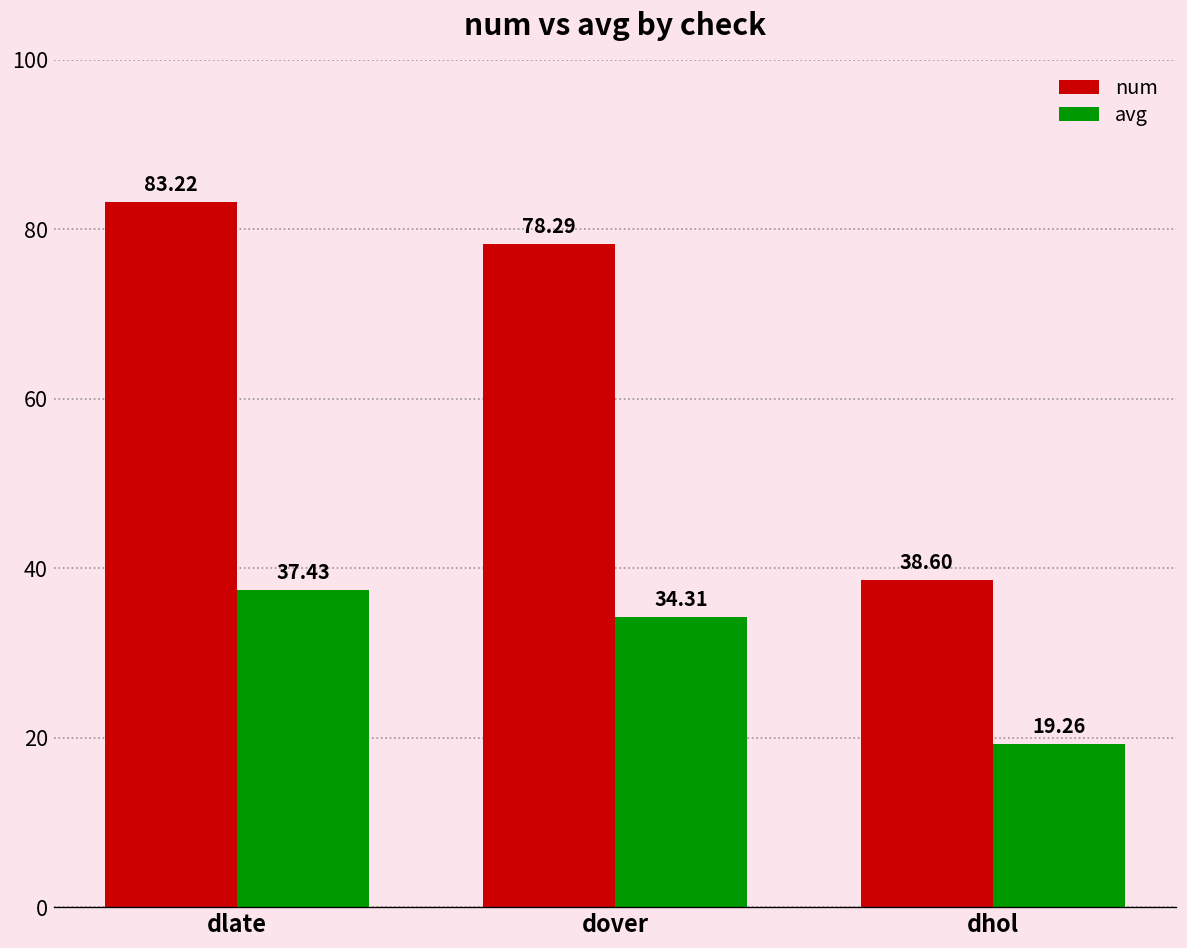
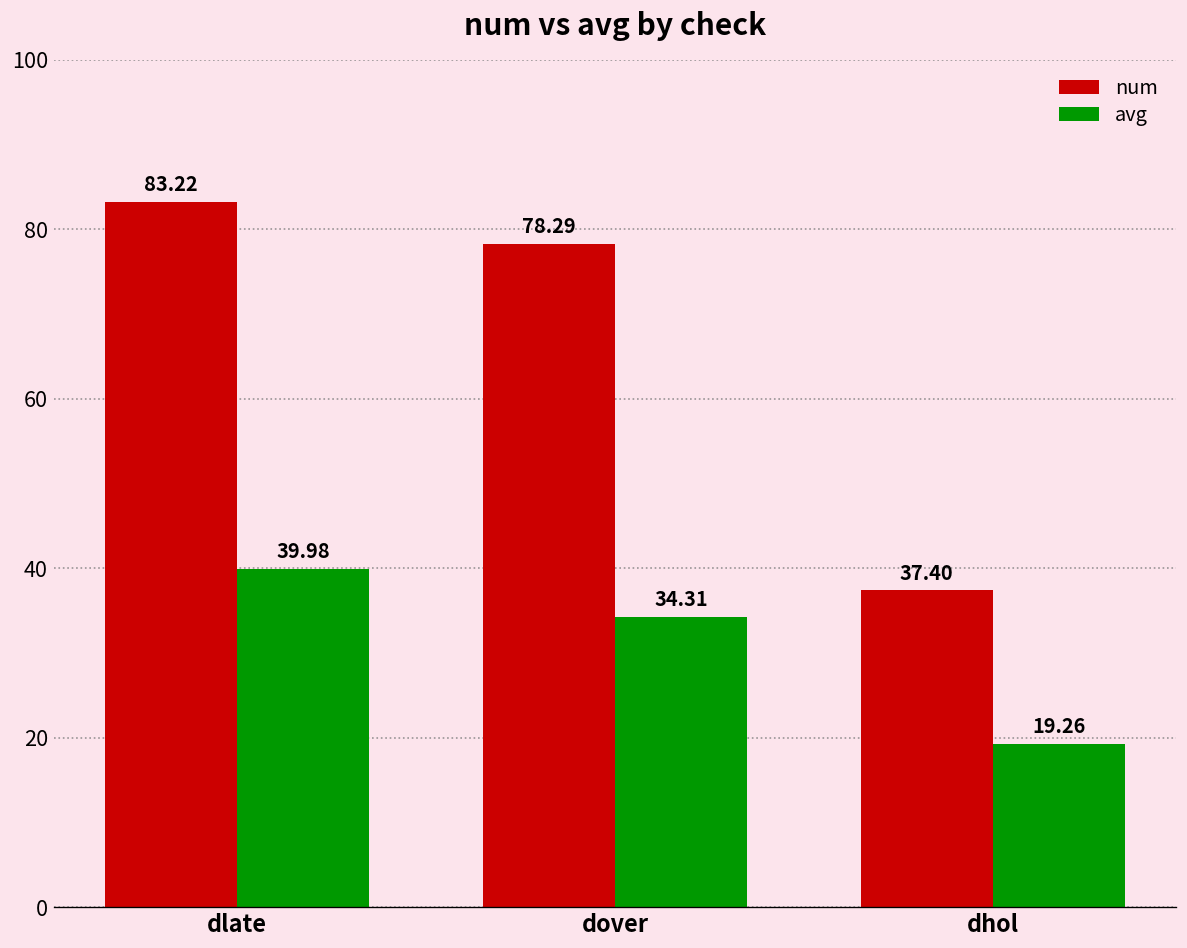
  {
    "num": {
      "dlate": 83.22,
      "dover": 78.29,
-     "dhol": 38.60
+     "dhol": 37.40
    },
    "avg": {
-     "dlate": 37.43,
+     "dlate": 39.98,
      "dover": 34.31,
      "dhol": 19.26
    }
  }
